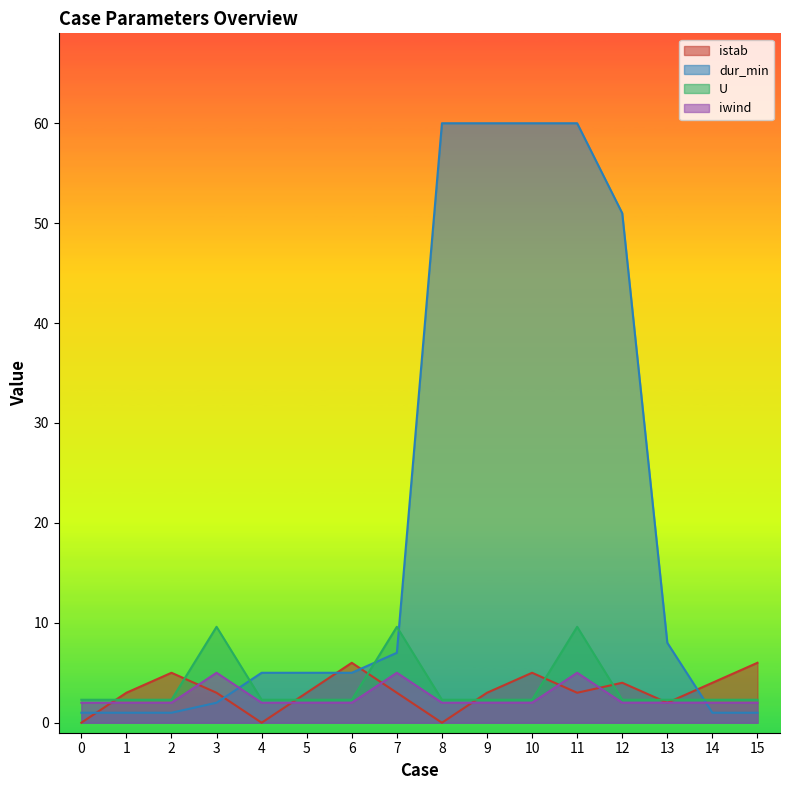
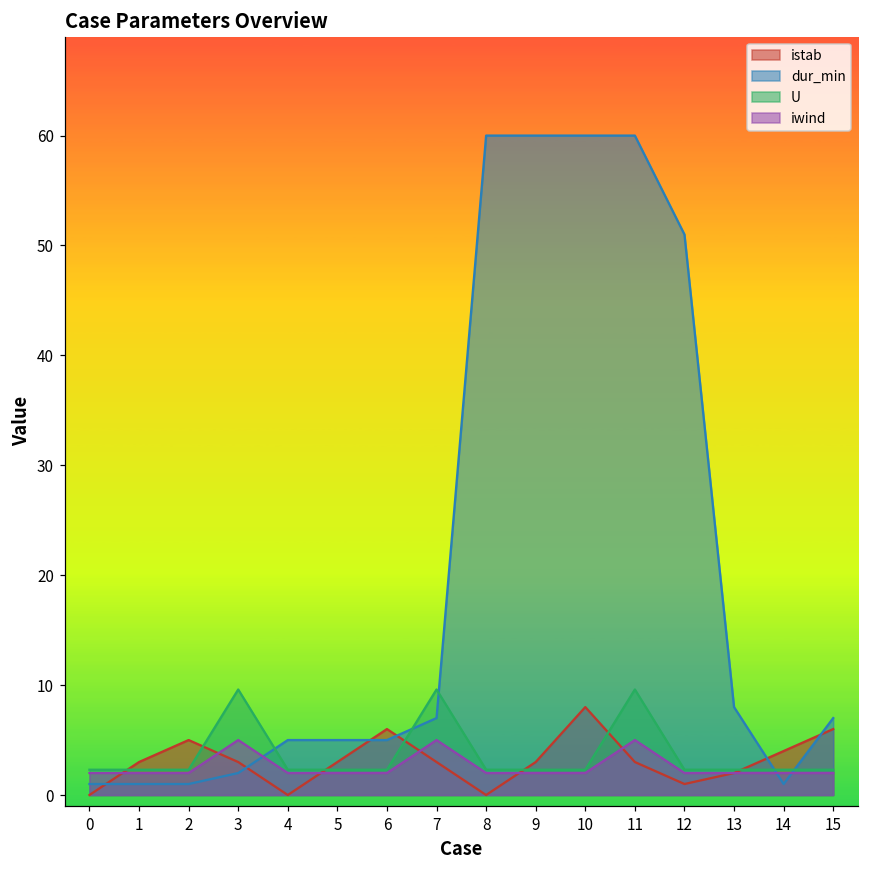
  {
    "istab": {
      "0": 0,
      "1": 3,
      "2": 5,
      "3": 3,
      "4": 0,
      "5": 3,
      "6": 6,
      "7": 3,
      "8": 0,
      "9": 3,
-     "10": 5,
+     "10": 8,
      "11": 3,
-     "12": 4,
+     "12": 1,
      "14": 4,
      "15": 6
    },
    "dur_min": {
      "0": 1,
      "1": 1,
      "2": 1,
      "3": 2,
      "4": 5,
      "5": 5,
      "6": 5,
      "7": 7,
      "8": 60,
      "9": 60,
      "10": 60,
      "11": 60,
      "12": 51,
      "13": 8,
      "14": 1,
-     "15": 1
+     "15": 7
    },
    "U": {
      "0": 2,
      "1": 2,
      "2": 2,
      "3": 10,
      "4": 2,
      "5": 2,
      "6": 2,
      "7": 10,
      "8": 2,
      "9": 2,
      "10": 2,
      "11": 10,
      "12": 2,
      "13": 2,
      "14": 2,
      "15": 2
    },
    "iwind": {
      "0": 2,
      "1": 2,
      "2": 2,
      "3": 5,
      "4": 2,
      "5": 2,
      "6": 2,
      "7": 5,
      "8": 2,
      "9": 2,
      "10": 2,
      "11": 5,
      "12": 2,
      "14": 2,
      "15": 2
    }
  }
